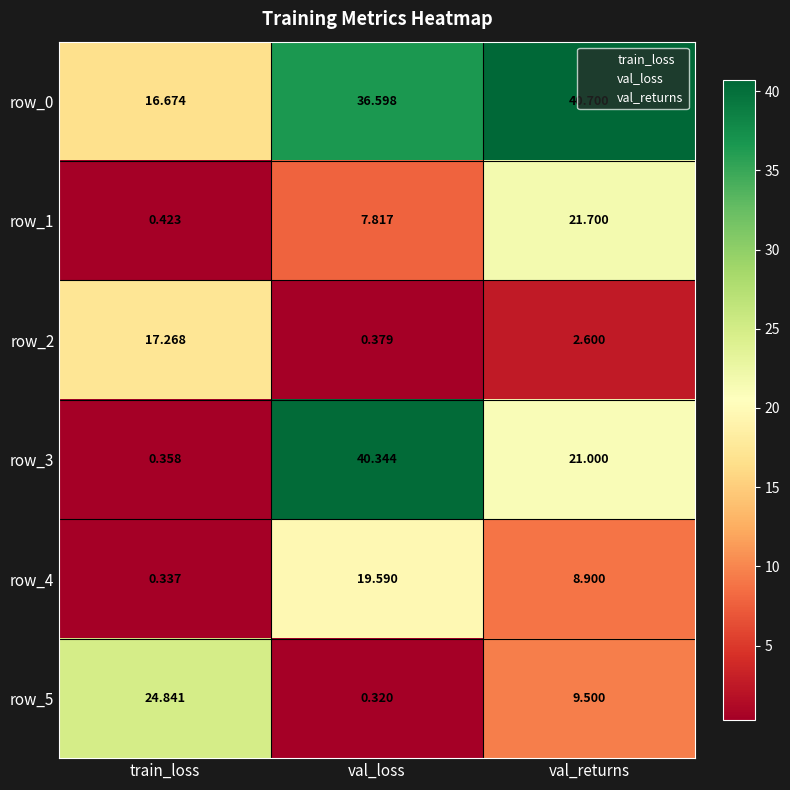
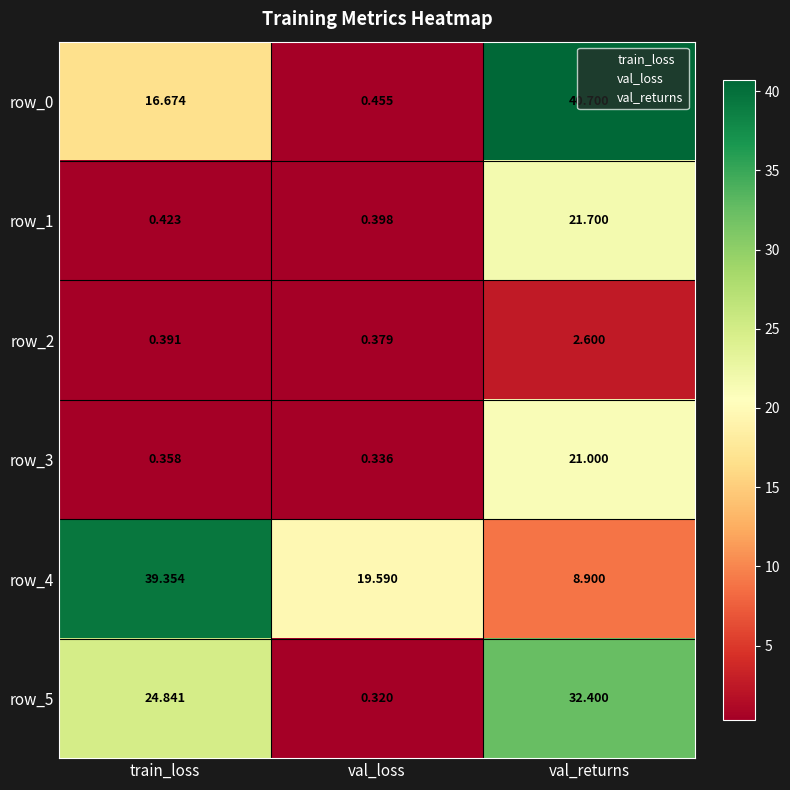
  {
    "row_0": {
      "train_loss": 16.674,
-     "val_loss": 36.598
+     "val_loss": 0.455
    },
    "row_1": {
      "train_loss": 0.423,
-     "val_loss": 7.817,
+     "val_loss": 0.398,
      "val_returns": 21.700
    },
    "row_2": {
-     "train_loss": 17.268,
+     "train_loss": 0.391,
      "val_loss": 0.379,
      "val_returns": 2.600
    },
    "row_3": {
      "train_loss": 0.358,
-     "val_loss": 40.344,
+     "val_loss": 0.336,
      "val_returns": 21.000
    },
    "row_4": {
-     "train_loss": 0.337,
+     "train_loss": 39.354,
      "val_loss": 19.590,
      "val_returns": 8.900
    },
    "row_5": {
      "train_loss": 24.841,
      "val_loss": 0.320,
-     "val_returns": 9.500
+     "val_returns": 32.400
    }
  }
